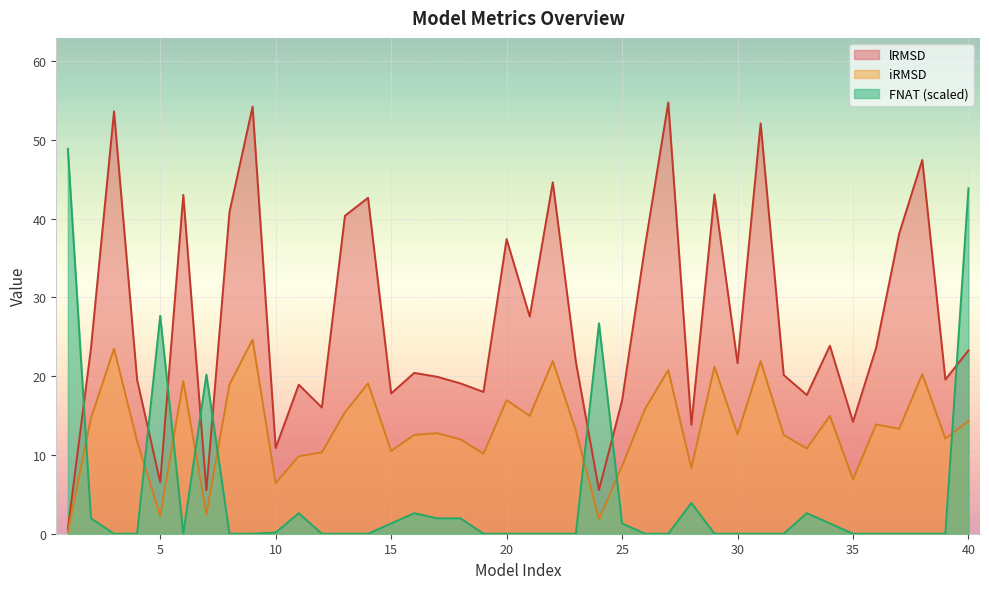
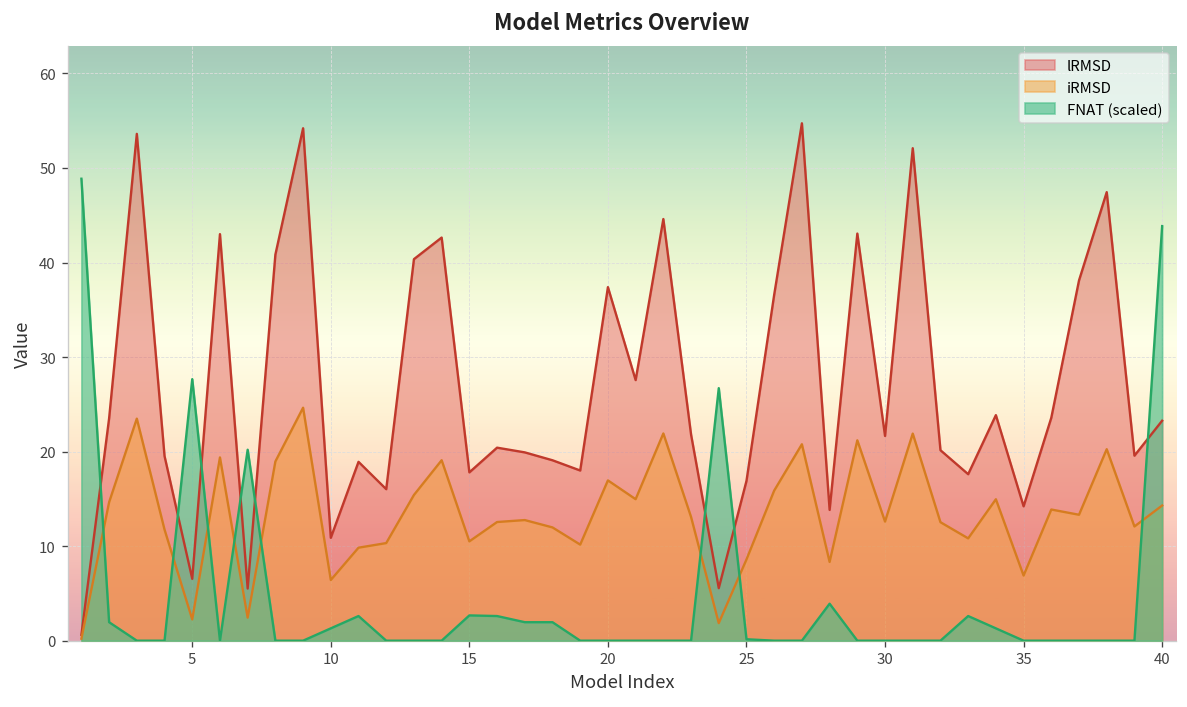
  {
    "FNAT (scaled)": {
      "5": 28,
-     "10": 0,
-     "15": 1,
+     "10": 1,
+     "15": 3,
      "20": 0,
-     "25": 1,
+     "25": 0,
      "30": 0,
      "35": 0,
      "40": 44
    }
  }
